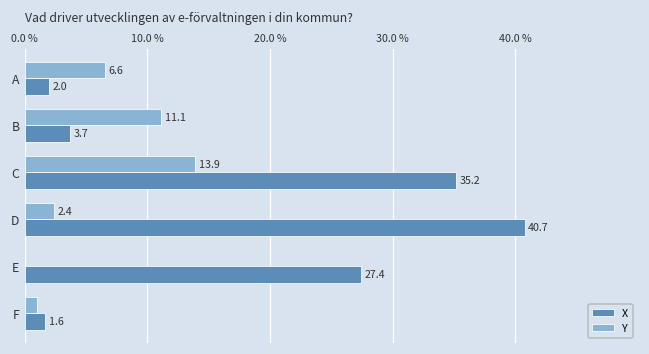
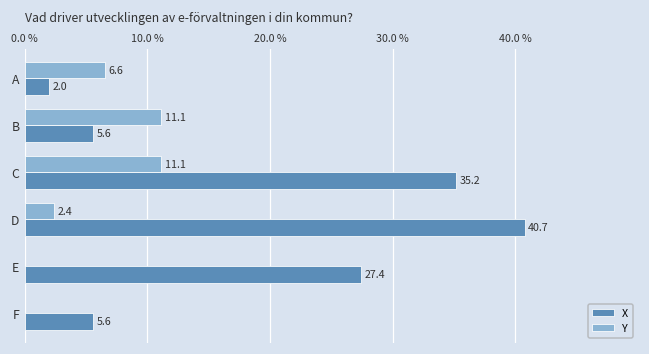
  {
    "X": {
      "A": "2.0",
-     "B": "3.7",
+     "B": "5.6",
      "C": "35.2",
      "D": "40.7",
      "E": "27.4",
-     "F": "1.6"
+     "F": "5.6"
    },
    "Y": {
      "A": "6.6",
      "B": "11.1",
-     "C": "13.9",
+     "C": "11.1",
      "D": "2.4",
-     "F": "1 %"
+     "F": "0 %"
    }
  }
